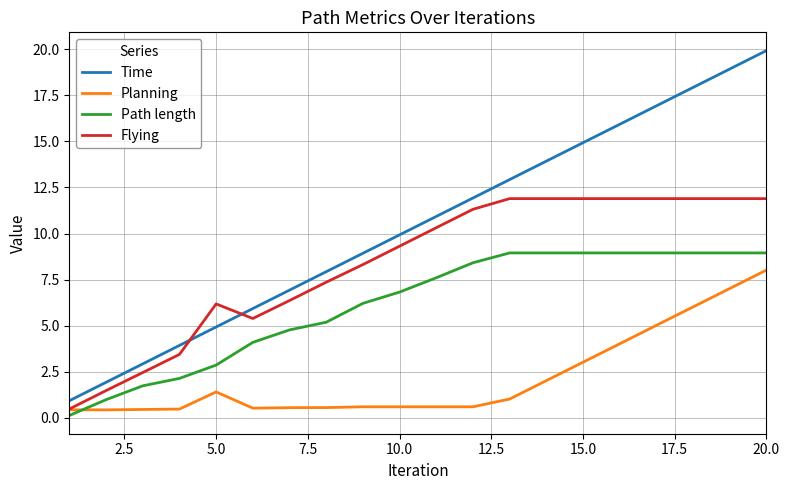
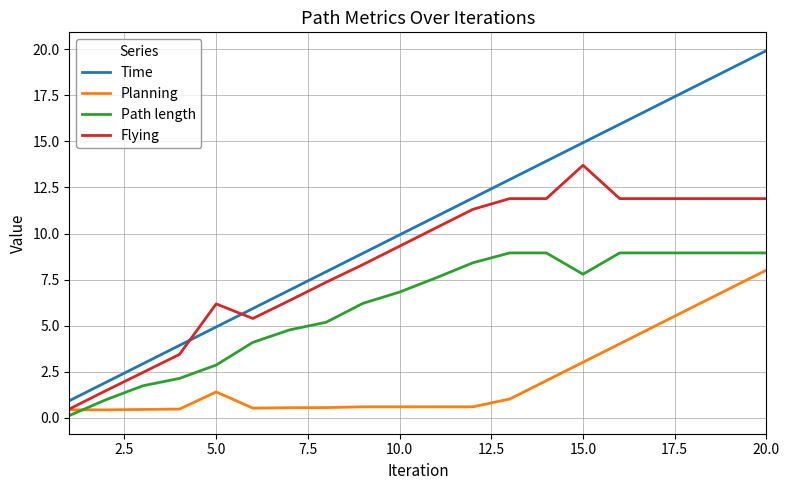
  {
    "Time": {
      "5.0": 4.9,
      "10.0": 9.9,
      "15.0": 14.9,
      "20.0": 19.9
    },
    "Planning": {
      "5.0": 1.4,
      "10.0": 0.6,
      "15.0": 3.0,
      "20.0": 8.0
    },
    "Path length": {
      "5.0": 2.9,
      "10.0": 6.8,
-     "15.0": 8.9,
+     "15.0": 7.8,
      "20.0": 8.9
    },
    "Flying": {
      "5.0": 6.2,
      "10.0": 9.3,
-     "15.0": 11.9,
+     "15.0": 13.7,
      "20.0": 11.9
    }
  }
